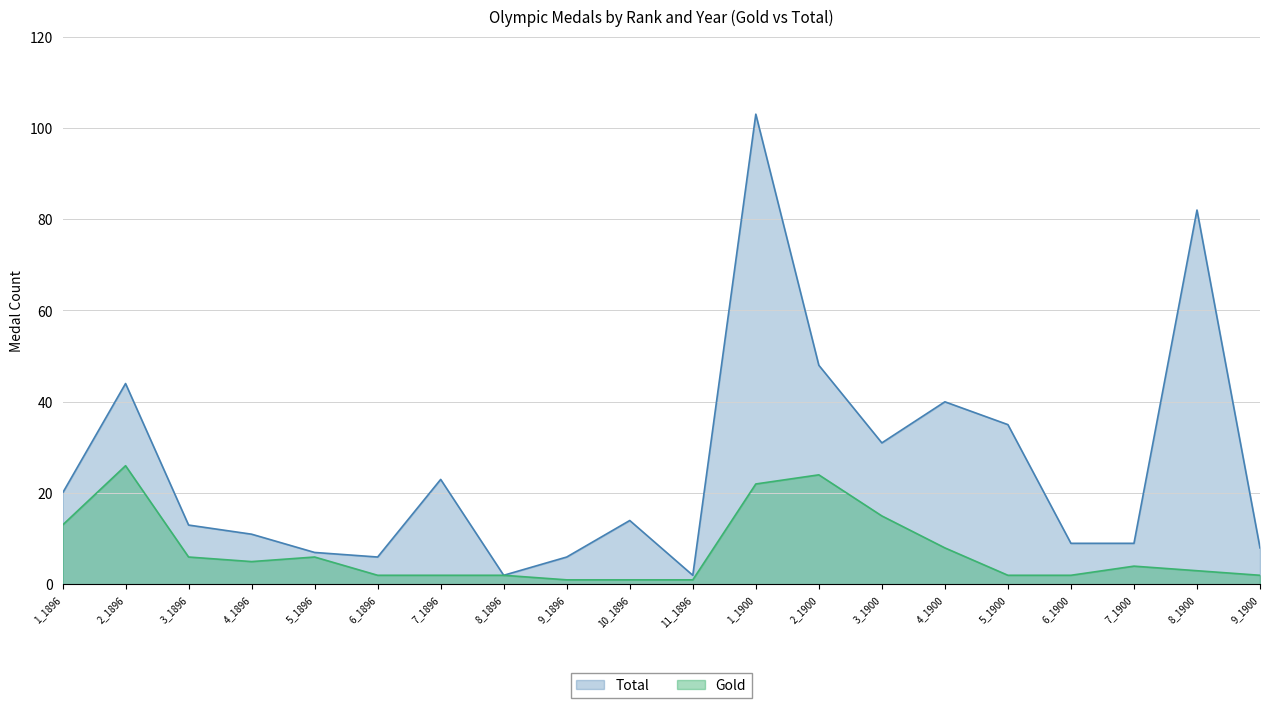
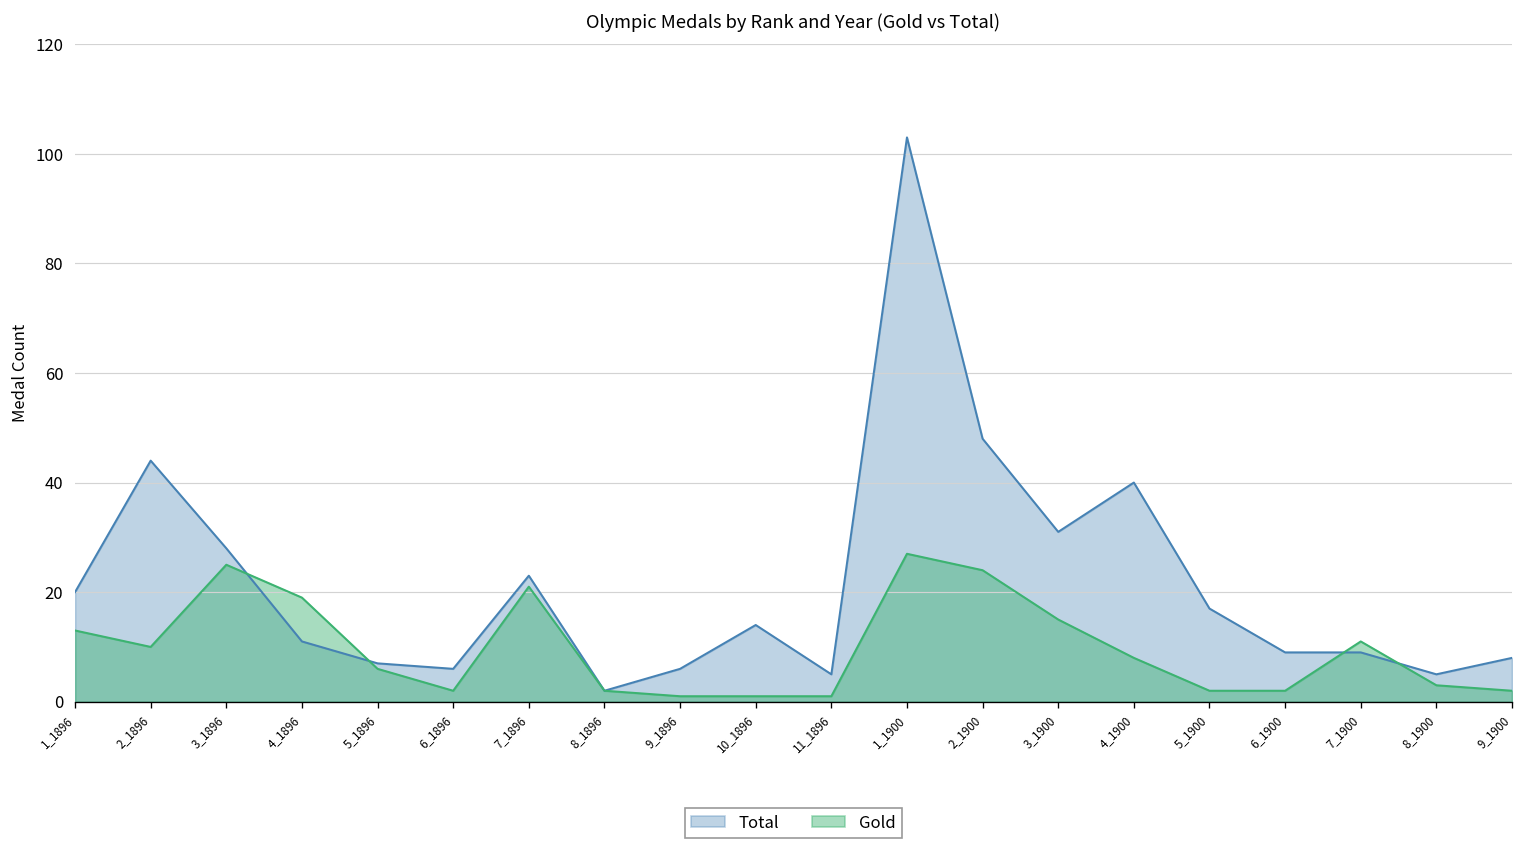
  {
    "Total": {
      "1_1896": 20,
      "2_1896": 44,
-     "3_1896": 13,
+     "3_1896": 28,
      "4_1896": 11,
      "5_1896": 7,
      "6_1896": 6,
      "7_1896": 23,
      "9_1896": 6,
      "10_1896": 14,
-     "11_1896": 2,
+     "11_1896": 5,
      "1_1900": 103,
      "2_1900": 48,
      "3_1900": 31,
      "4_1900": 40,
-     "5_1900": 35,
+     "5_1900": 17,
      "6_1900": 9,
      "7_1900": 9,
-     "8_1900": 82,
+     "8_1900": 5,
      "9_1900": 8
    },
    "Gold": {
      "1_1896": 13,
-     "2_1896": 26,
-     "3_1896": 6,
-     "4_1896": 5,
+     "2_1896": 10,
+     "3_1896": 25,
+     "4_1896": 19,
      "5_1896": 6,
      "6_1896": 2,
-     "7_1896": 2,
+     "7_1896": 21,
      "9_1896": 1,
      "10_1896": 1,
      "11_1896": 1,
-     "1_1900": 22,
+     "1_1900": 27,
      "2_1900": 24,
      "3_1900": 15,
      "4_1900": 8,
      "5_1900": 2,
      "6_1900": 2,
-     "7_1900": 4,
+     "7_1900": 11,
      "8_1900": 3,
      "9_1900": 2
    }
  }
